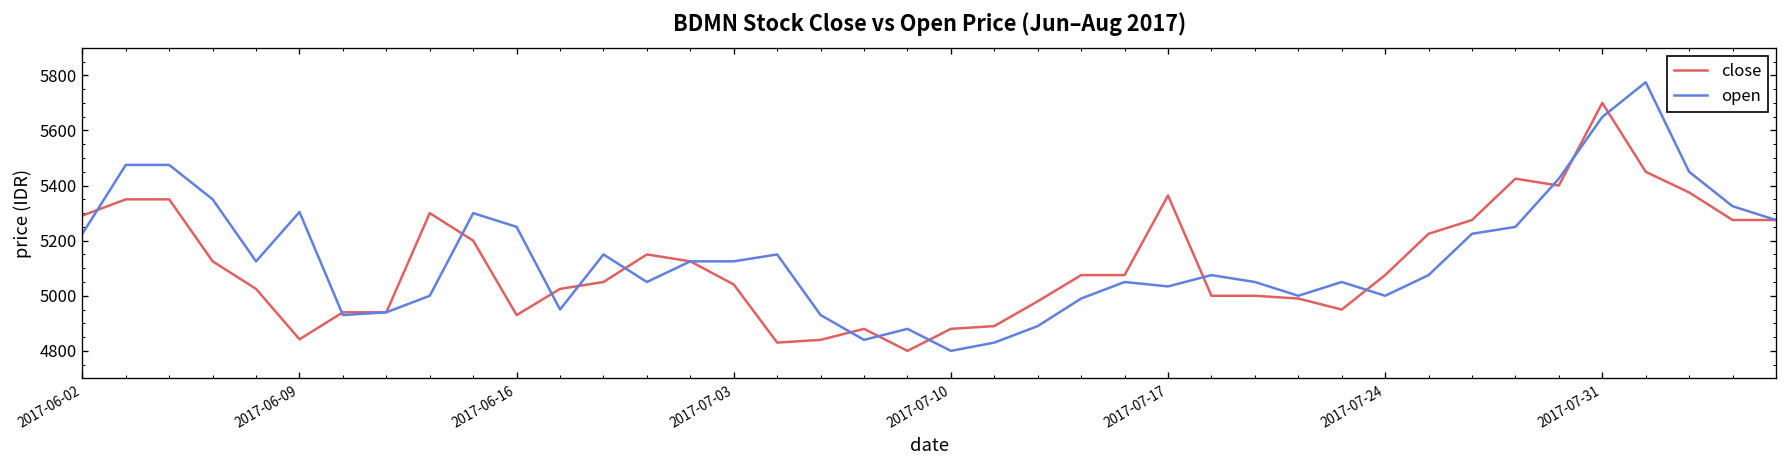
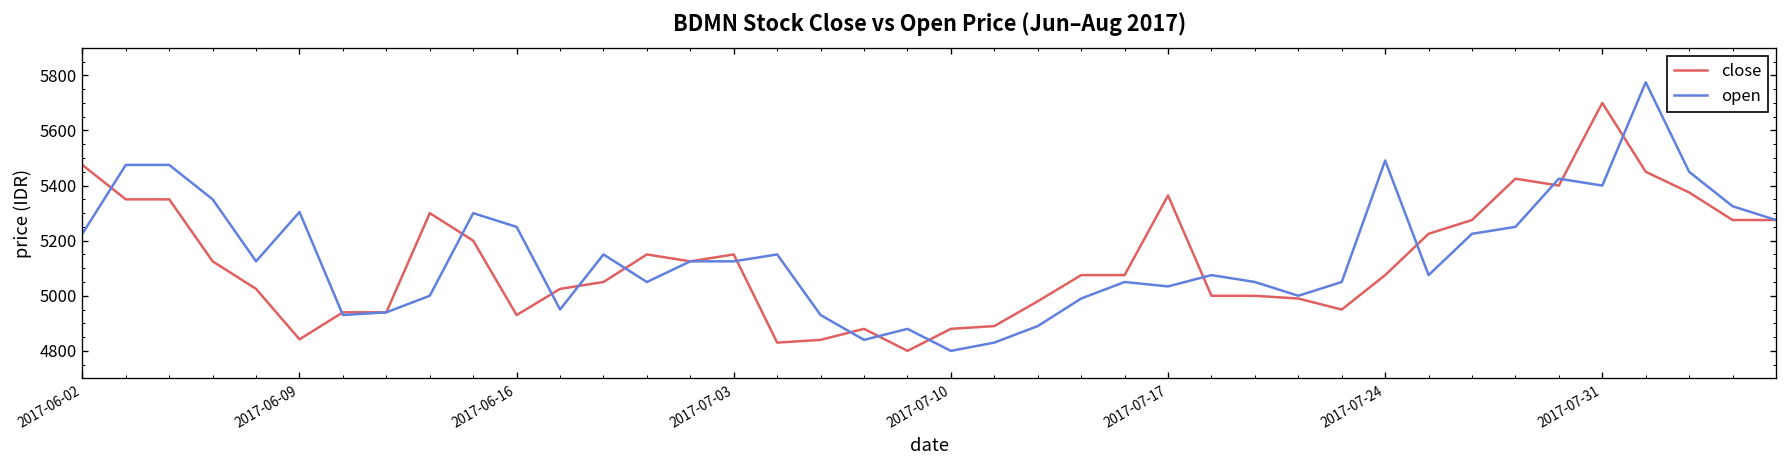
  {
    "close": {
-     "2017-06-02": 5290,
+     "2017-06-02": 5480,
      "2017-06-09": 4840,
      "2017-06-16": 4930,
-     "2017-07-03": 5040,
+     "2017-07-03": 5150,
      "2017-07-10": 4880,
      "2017-07-17": 5360,
      "2017-07-24": 5080,
      "2017-07-31": 5700
    },
    "open": {
      "2017-06-02": 5230,
      "2017-06-09": 5300,
      "2017-06-16": 5250,
      "2017-07-03": 5130,
      "2017-07-10": 4800,
      "2017-07-17": 5030,
-     "2017-07-24": 5000,
-     "2017-07-31": 5650
+     "2017-07-24": 5490,
+     "2017-07-31": 5400
    }
  }
